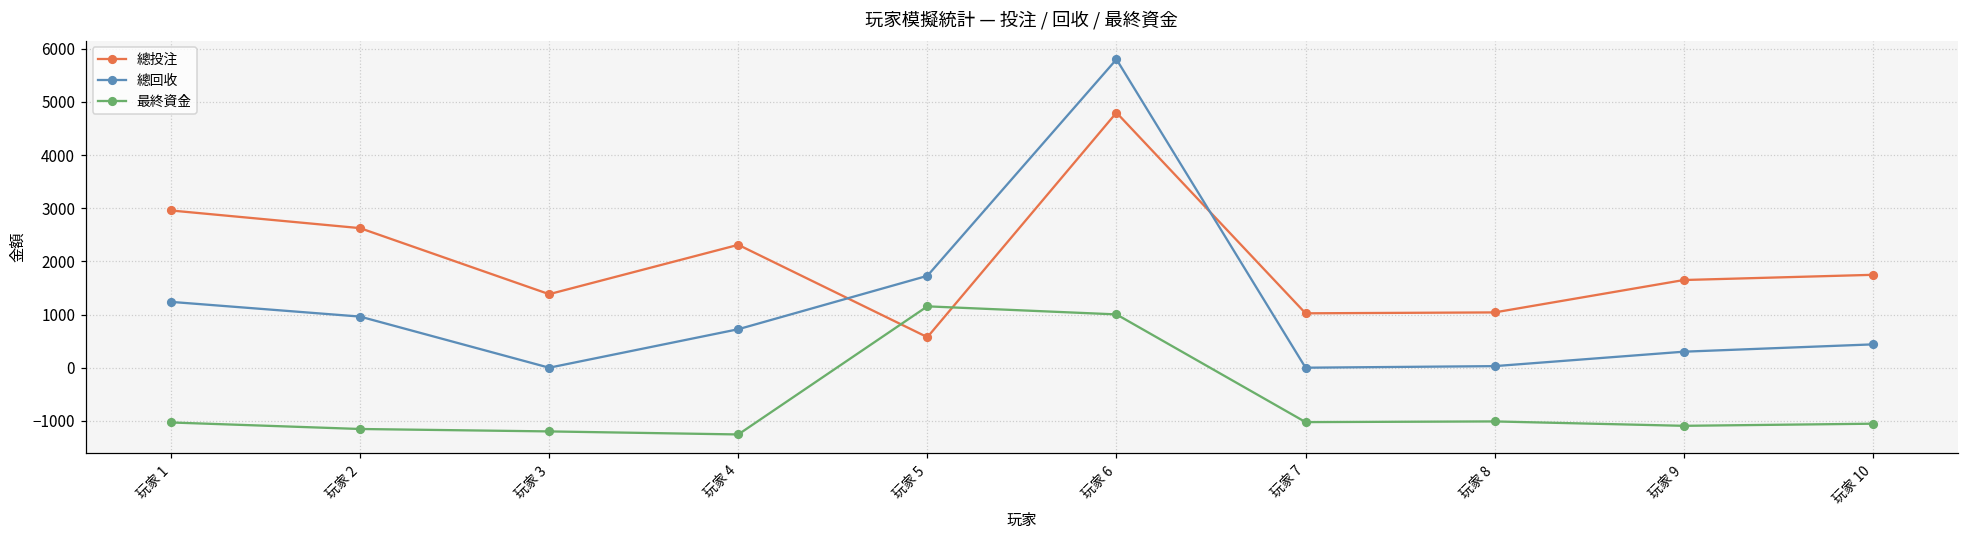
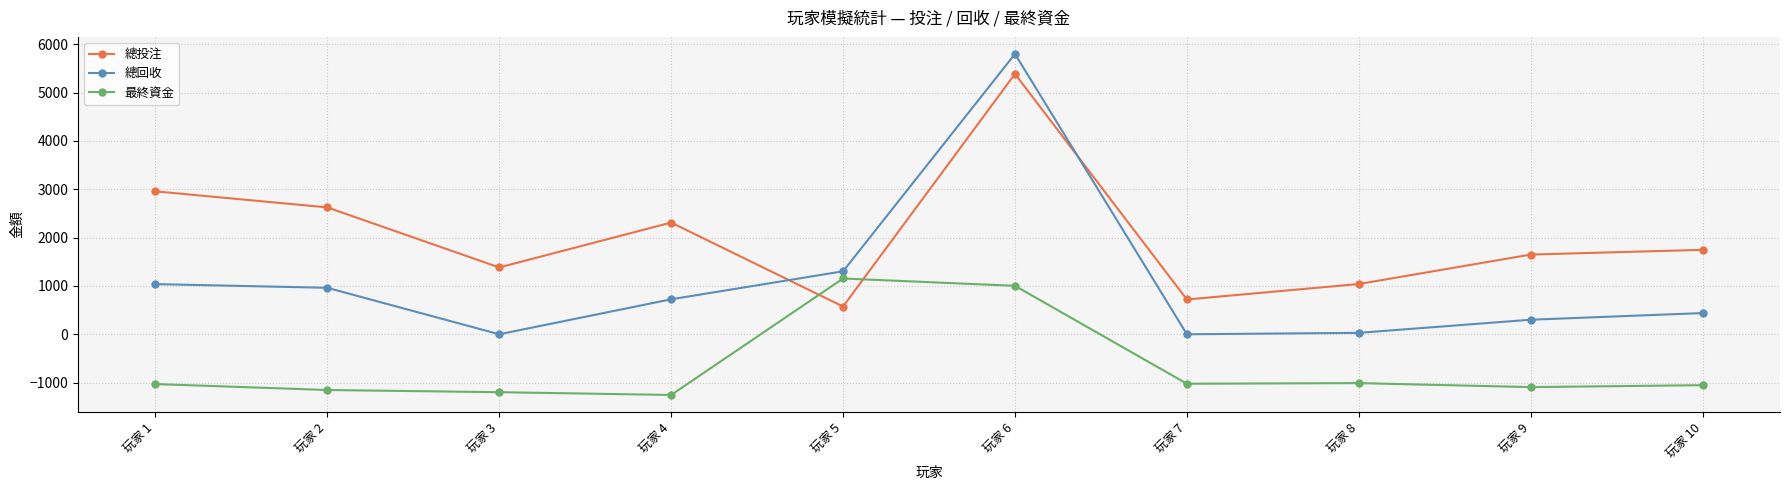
  {
    "總投注": {
      "玩家 1": 3000,
      "玩家 2": 2600,
      "玩家 3": 1400,
      "玩家 4": 2300,
      "玩家 5": 600,
-     "玩家 6": 4800,
-     "玩家 7": 1000,
+     "玩家 6": 5400,
+     "玩家 7": 700,
      "玩家 8": 1000,
      "玩家 9": 1600,
      "玩家 10": 1700
    },
    "總回收": {
-     "玩家 1": 1200,
+     "玩家 1": 1000,
      "玩家 2": 1000,
      "玩家 3": 0,
      "玩家 4": 700,
-     "玩家 5": 1700,
+     "玩家 5": 1300,
      "玩家 6": 5800,
      "玩家 7": 0,
      "玩家 8": 0,
      "玩家 9": 300,
      "玩家 10": 400
    },
    "最終資金": {
      "玩家 1": -1000,
      "玩家 2": -1200,
      "玩家 3": -1200,
      "玩家 4": -1300,
      "玩家 5": 1200,
      "玩家 6": 1000,
      "玩家 7": -1000,
      "玩家 8": -1000,
      "玩家 9": -1100,
      "玩家 10": -1100
    }
  }
